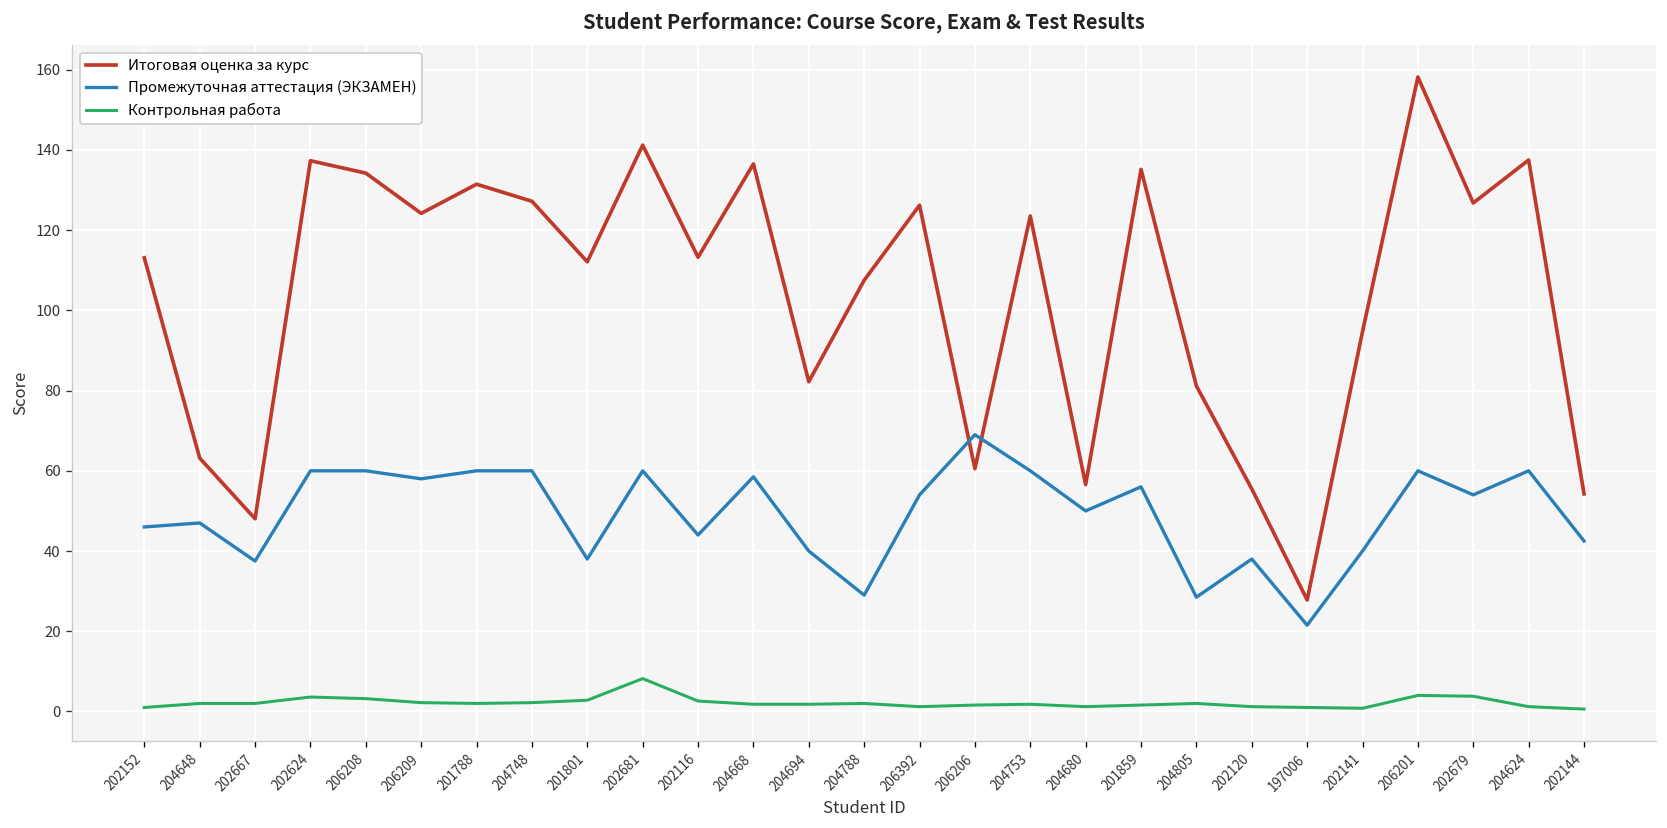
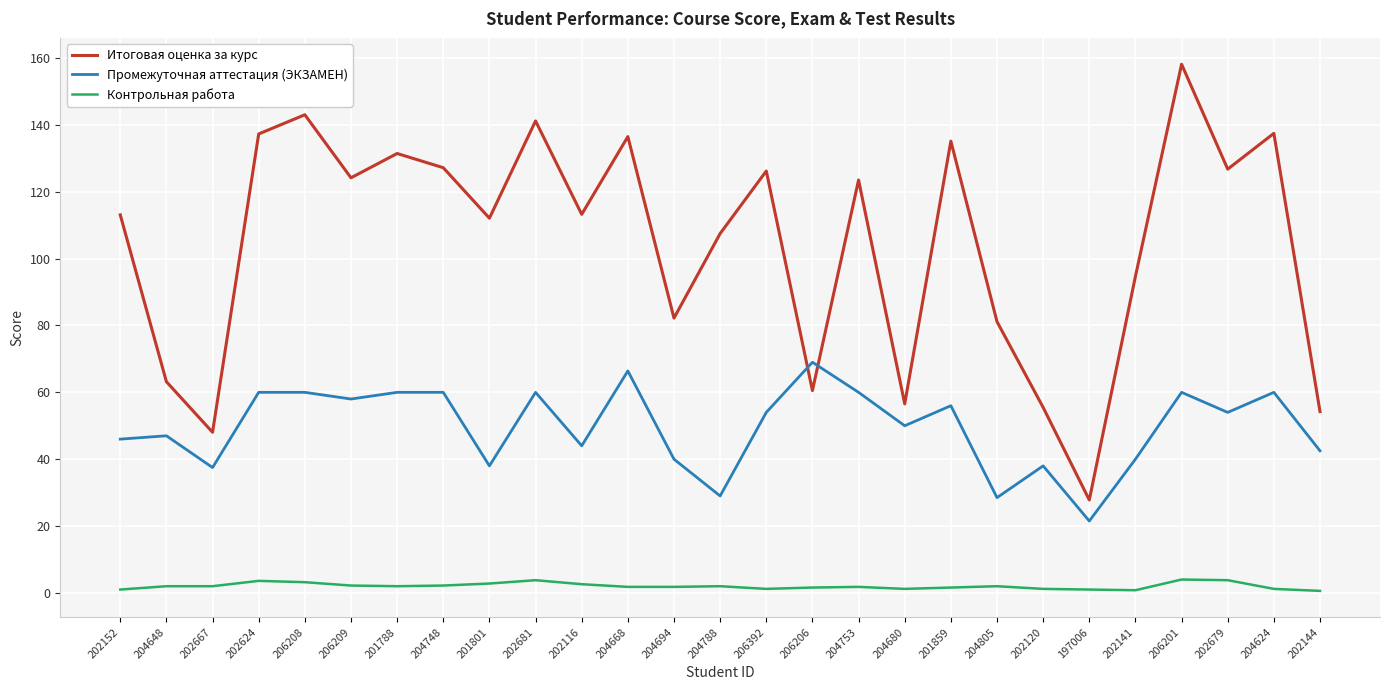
  {
    "Итоговая оценка за курс": {
      "202152": 113,
      "204648": 63,
      "202667": 48,
      "202624": 137,
-     "206208": 134,
+     "206208": 143,
      "206209": 124,
      "201788": 131,
      "204748": 127,
      "201801": 112,
      "202681": 141,
      "202116": 113,
      "204668": 137,
      "204694": 82,
      "204788": 108,
      "206392": 126,
      "206206": 61,
      "204753": 124,
      "204680": 57,
      "201859": 135,
      "204805": 81,
      "202120": 55,
      "197006": 28,
      "202141": 95,
      "206201": 158,
      "202679": 127,
      "204624": 137,
      "202144": 54
    },
    "Промежуточная аттестация (ЭКЗАМЕН)": {
      "202152": 46,
      "204648": 47,
      "202667": 38,
      "202624": 60,
      "206208": 60,
      "206209": 58,
      "201788": 60,
      "204748": 60,
      "201801": 38,
      "202681": 60,
      "202116": 44,
-     "204668": 59,
+     "204668": 66,
      "204694": 40,
      "204788": 29,
      "206392": 54,
      "206206": 69,
      "204753": 60,
      "204680": 50,
      "201859": 56,
      "204805": 29,
      "202120": 38,
      "197006": 22,
      "202141": 40,
      "206201": 60,
      "202679": 54,
      "204624": 60,
      "202144": 43
    },
    "Контрольная работа": {
      "202152": 1,
      "204648": 2,
      "202667": 2,
      "202624": 4,
      "206208": 3,
      "206209": 2,
      "201788": 2,
      "204748": 2,
      "201801": 3,
-     "202681": 8,
+     "202681": 4,
      "202116": 3,
      "204668": 2,
      "204694": 2,
      "204788": 2,
      "206392": 1,
      "206206": 2,
      "204753": 2,
      "204680": 1,
      "201859": 2,
      "204805": 2,
      "202120": 1,
      "197006": 1,
      "202141": 1,
      "206201": 4,
      "202679": 4,
      "204624": 1,
      "202144": 1
    }
  }
